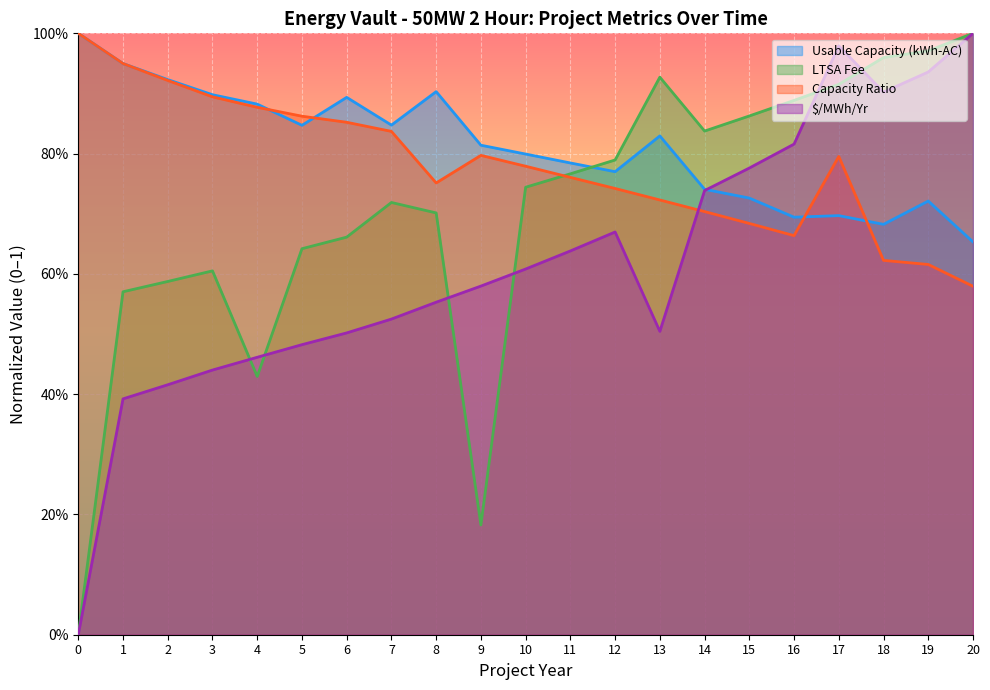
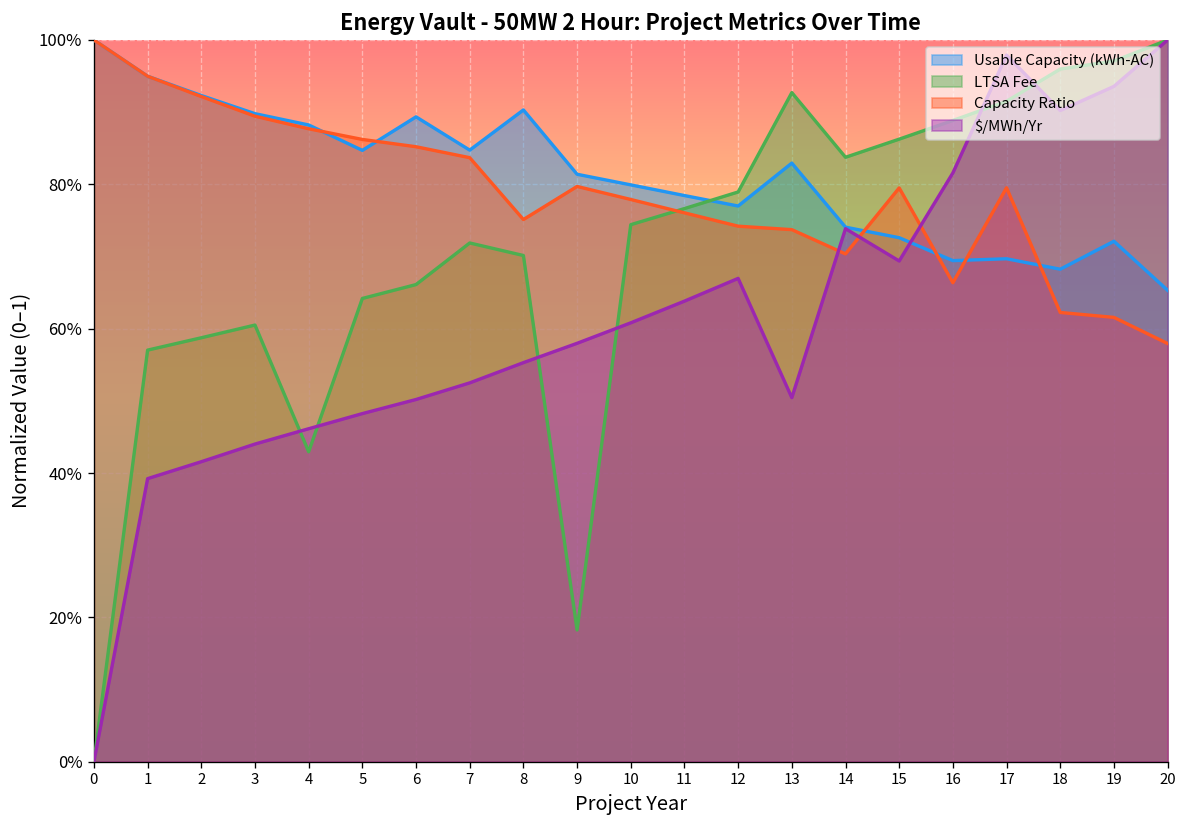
  {
    "Usable Capacity (kWh-AC)": {
      "4": "88%",
      "5": "85%",
      "6": "89%",
      "7": "85%",
      "8": "90%",
      "9": "81%",
      "10": "80%",
      "11": "78%",
      "12": "77%",
      "13": "83%",
      "15": "73%",
      "16": "69%",
      "17": "70%",
      "18": "68%",
      "19": "72%",
      "20": "65%"
    },
    "LTSA Fee": {
      "1": "57%",
      "2": "59%",
      "3": "61%",
      "4": "43%",
      "5": "64%",
      "6": "66%",
      "7": "72%",
      "8": "70%",
      "9": "18%",
      "10": "74%",
      "11": "77%",
      "12": "79%",
      "13": "93%",
      "14": "84%",
      "15": "86%"
    },
    "Capacity Ratio": {
      "4": "88%",
      "5": "86%",
      "6": "85%",
      "7": "84%",
      "8": "75%",
      "9": "80%",
      "10": "78%",
      "11": "76%",
      "12": "74%",
-     "13": "72%",
+     "13": "74%",
      "14": "70%",
-     "15": "68%",
+     "15": "80%",
      "16": "66%",
      "17": "80%",
      "18": "62%",
      "19": "62%",
      "20": "58%"
    },
    "$/MWh/Yr": {
      "1": "39%",
      "2": "42%",
      "3": "44%",
      "4": "46%",
      "5": "48%",
      "6": "50%",
      "7": "52%",
      "8": "55%",
      "9": "58%",
      "10": "61%",
      "11": "64%",
      "12": "67%",
      "13": "50%",
-     "15": "78%",
+     "15": "69%",
      "16": "82%"
    }
  }
